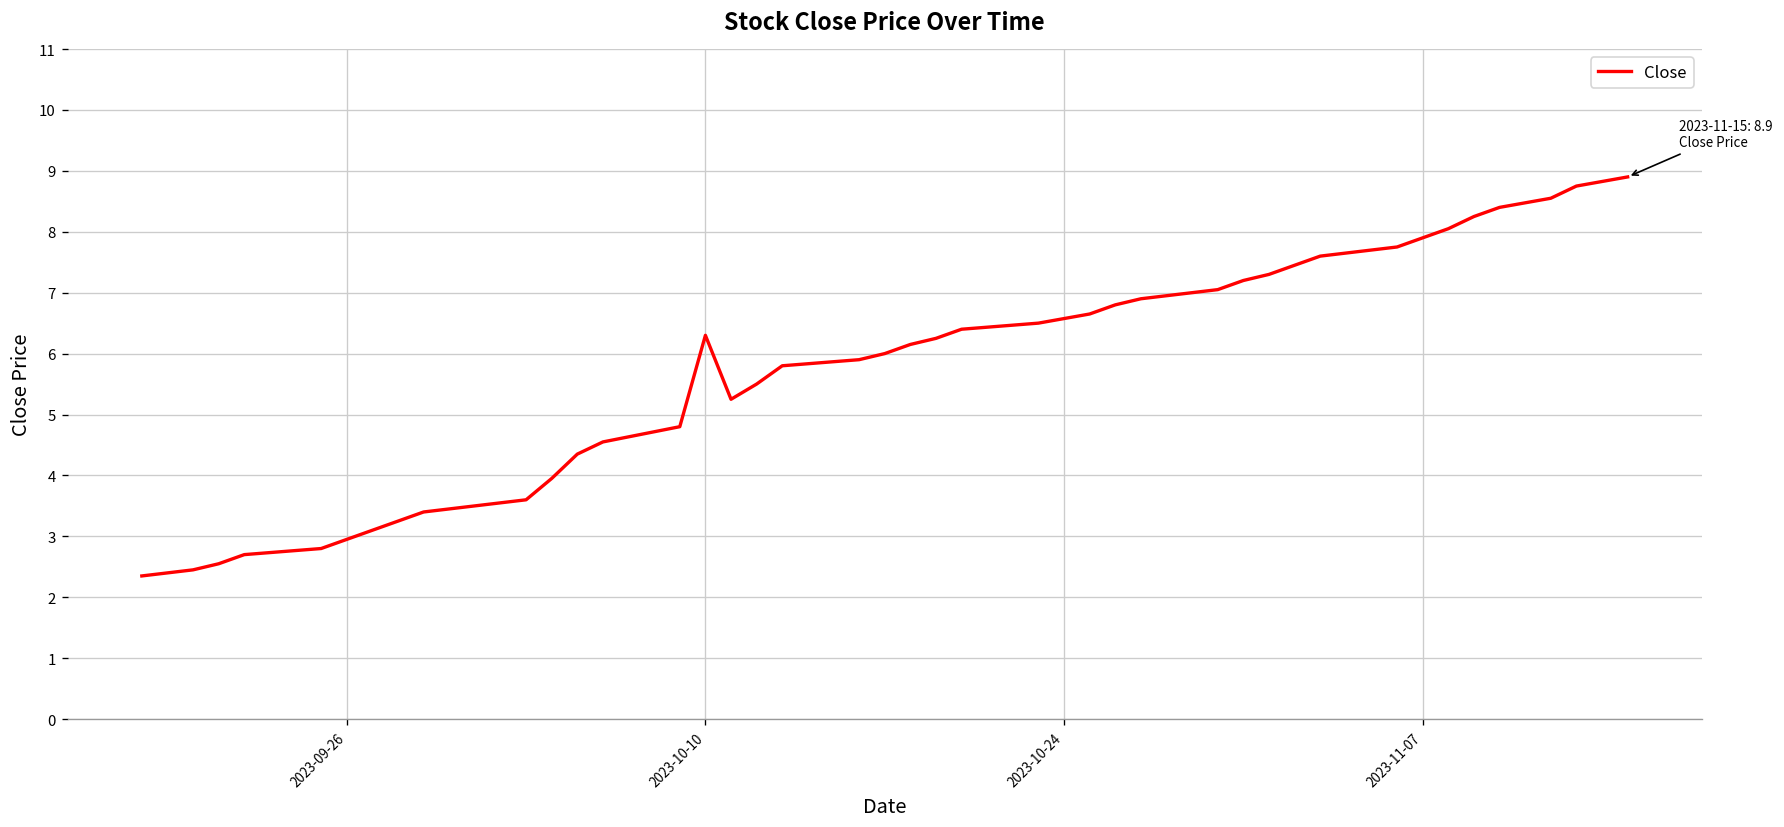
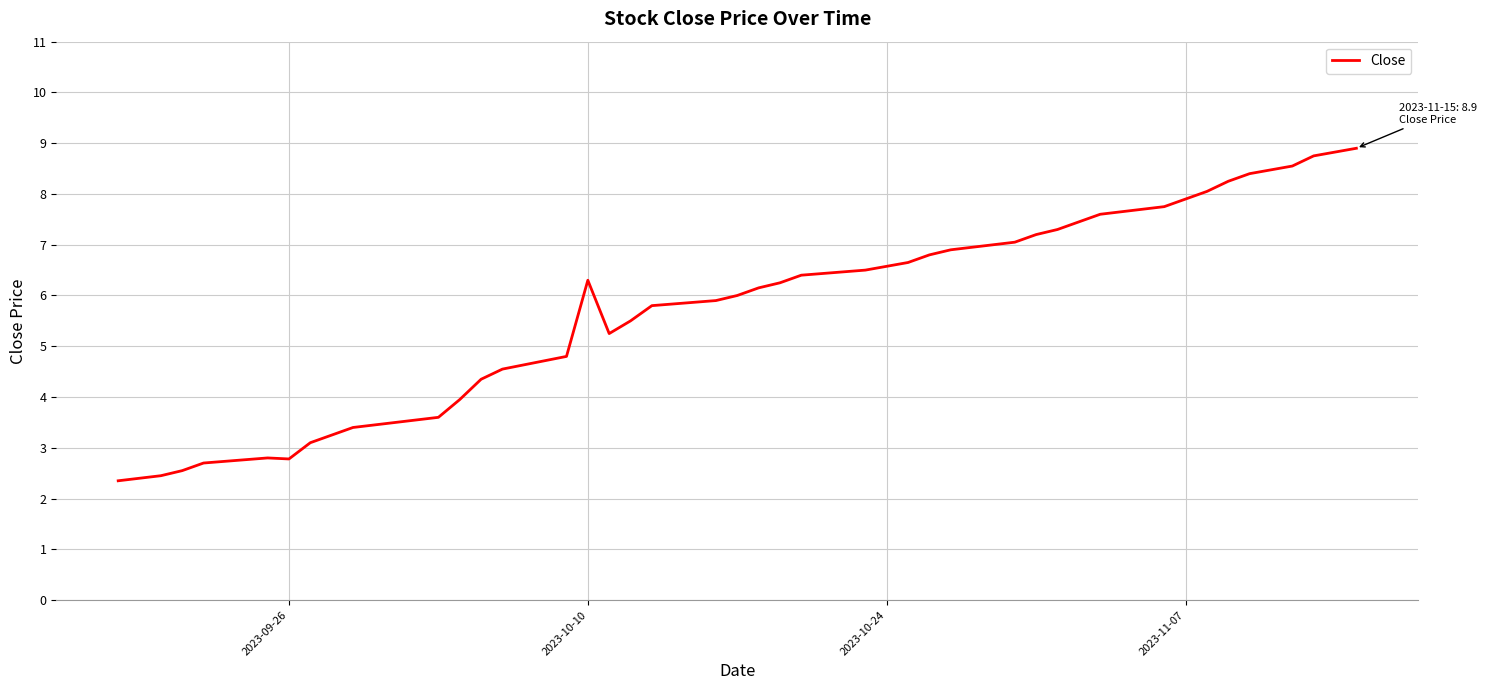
  {
-   "2023-09-26": 3.0,
+   "2023-09-26": 2.8,
    "2023-10-10": 6.3,
    "2023-11-07": 7.9
  }
